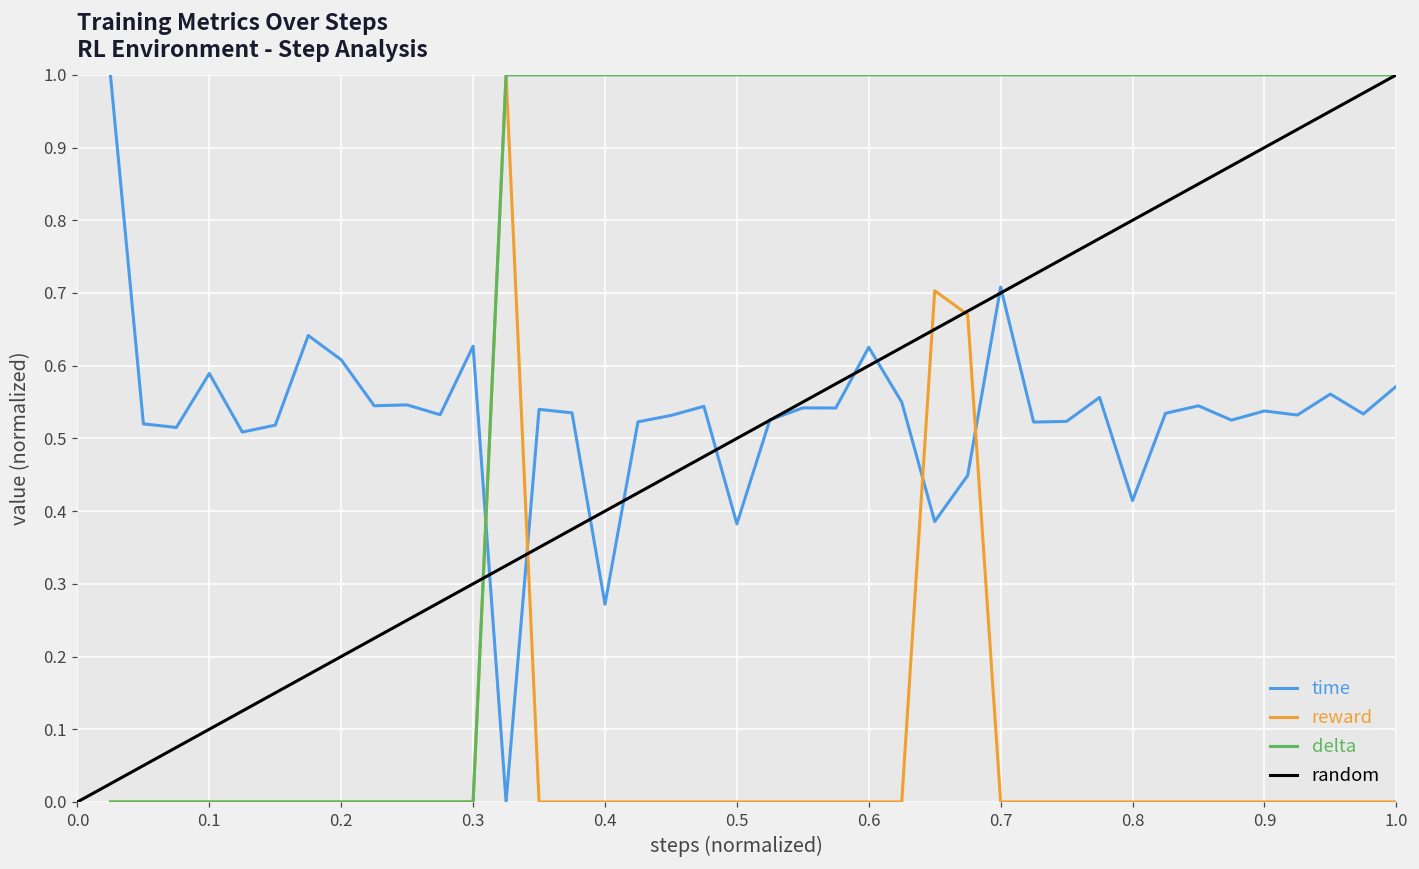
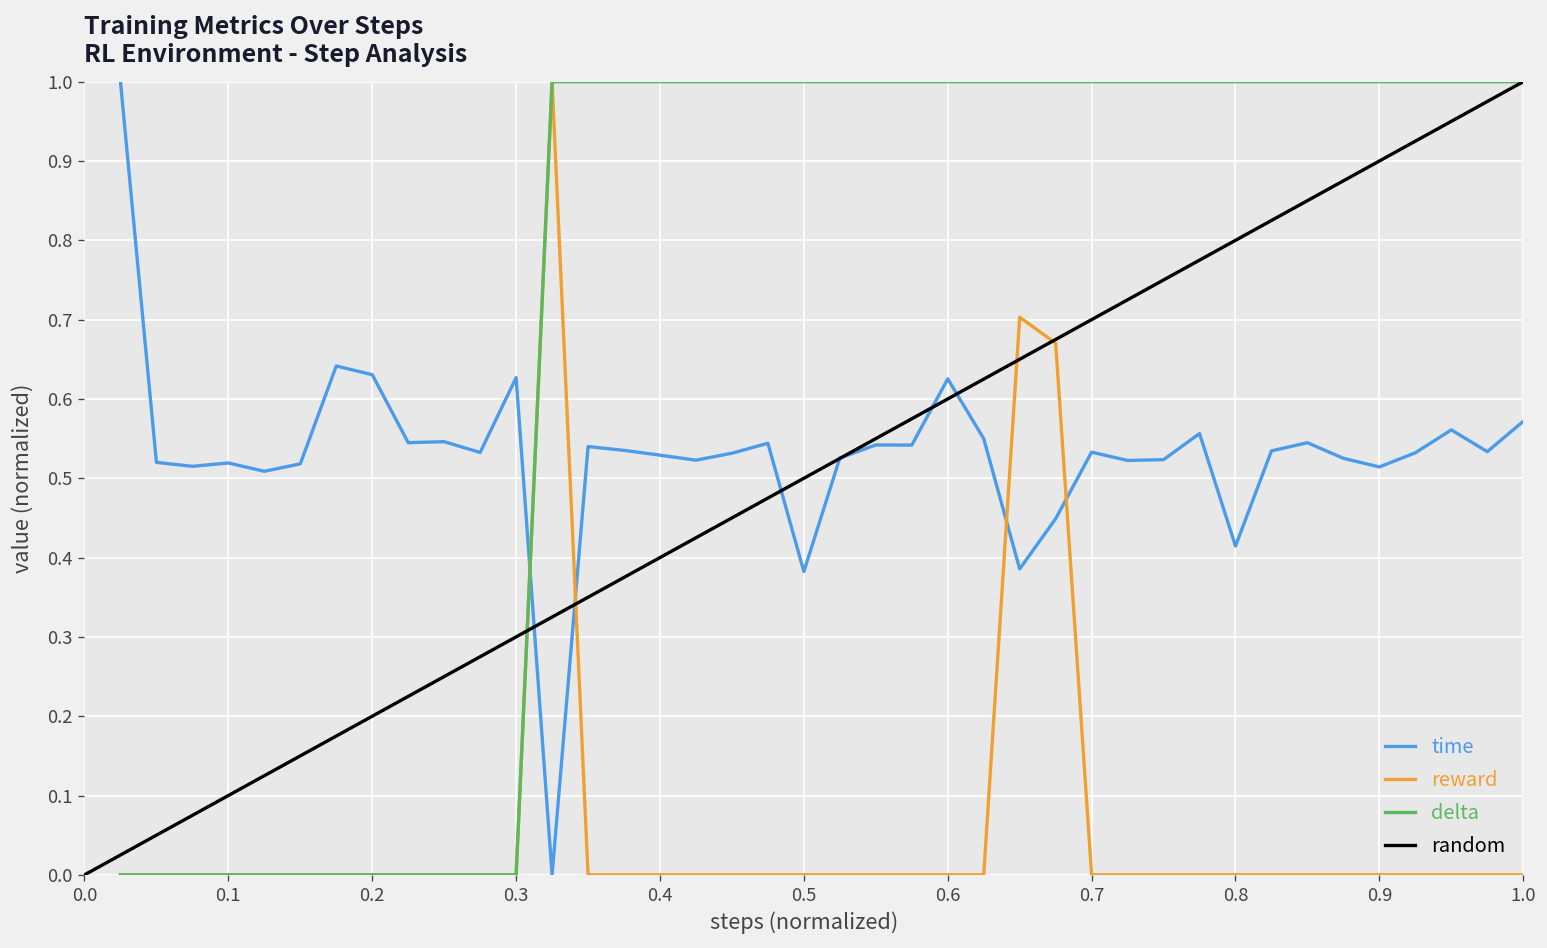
  {
    "time": {
-     "0.1": 0.59,
-     "0.2": 0.61,
+     "0.1": 0.52,
+     "0.2": 0.63,
      "0.3": 0.63,
-     "0.4": 0.27,
+     "0.4": 0.53,
      "0.5": 0.38,
      "0.6": 0.63,
-     "0.7": 0.71,
+     "0.7": 0.53,
      "0.8": 0.41,
-     "0.9": 0.54,
+     "0.9": 0.51,
      "1.0": 0.57
    },
    "reward": {
      "0.4": 0.00,
      "0.5": 0.00,
      "0.6": 0.00,
      "0.7": 0.00,
      "0.8": 0.00,
      "0.9": 0.00,
      "1.0": 0.00
    },
    "delta": {
      "0.4": 1.00,
      "0.5": 1.00,
      "0.6": 1.00,
      "0.7": 1.00,
      "0.8": 1.00,
      "0.9": 1.00
    },
    "random": {
      "0.0": 0.00
    }
  }
